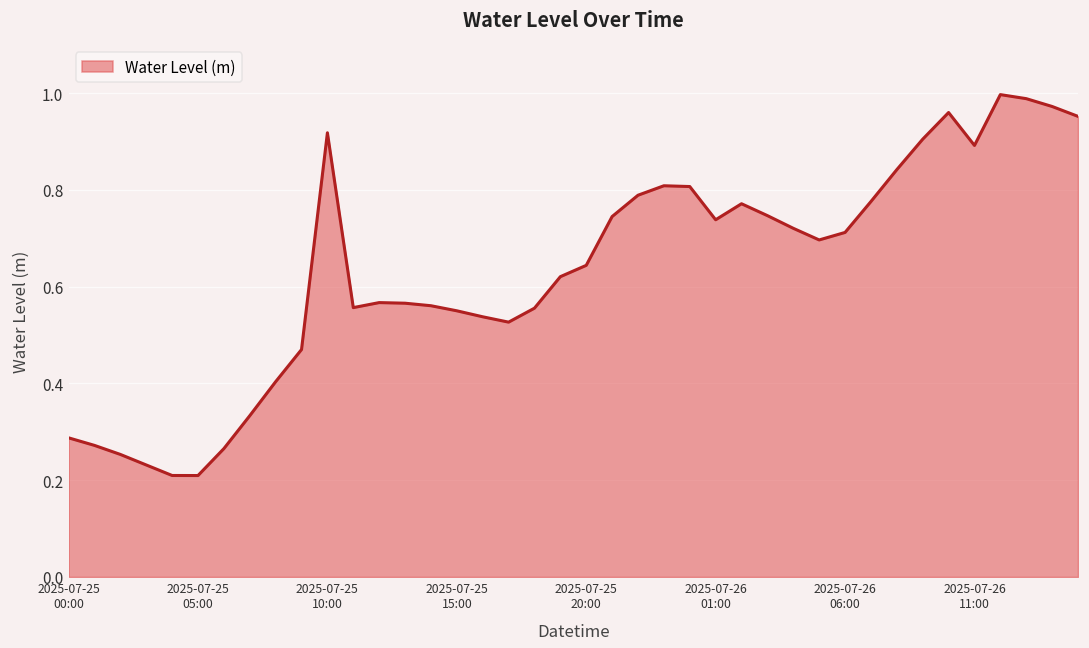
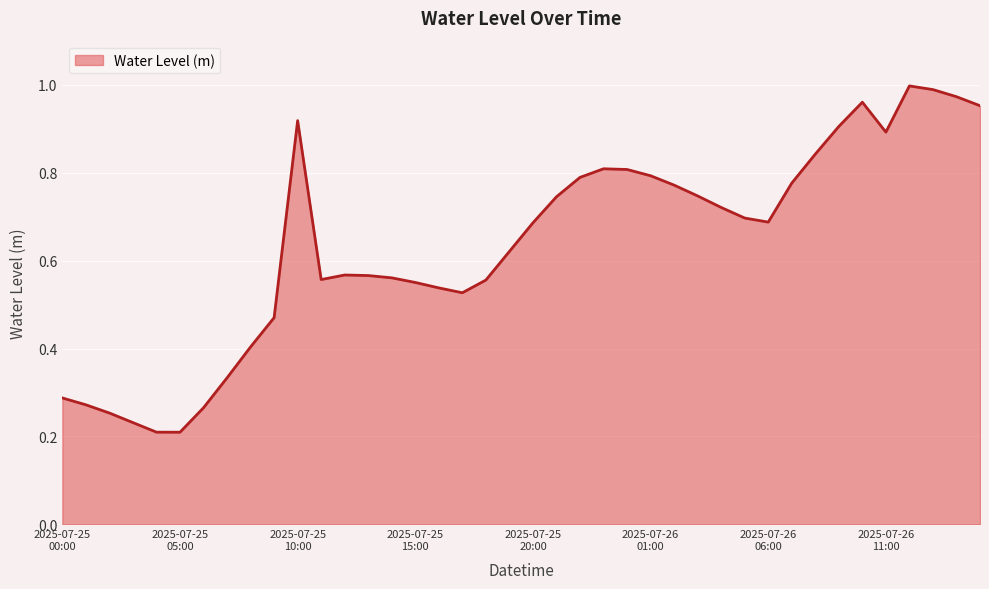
  {
    "2025-07-25 00:00": 0.29,
    "2025-07-25 05:00": 0.21,
    "2025-07-25 10:00": 0.92,
    "2025-07-25 15:00": 0.55,
-   "2025-07-25 20:00": 0.64,
-   "2025-07-26 01:00": 0.74,
-   "2025-07-26 06:00": 0.71,
+   "2025-07-25 20:00": 0.69,
+   "2025-07-26 01:00": 0.79,
+   "2025-07-26 06:00": 0.69,
    "2025-07-26 11:00": 0.89
  }
